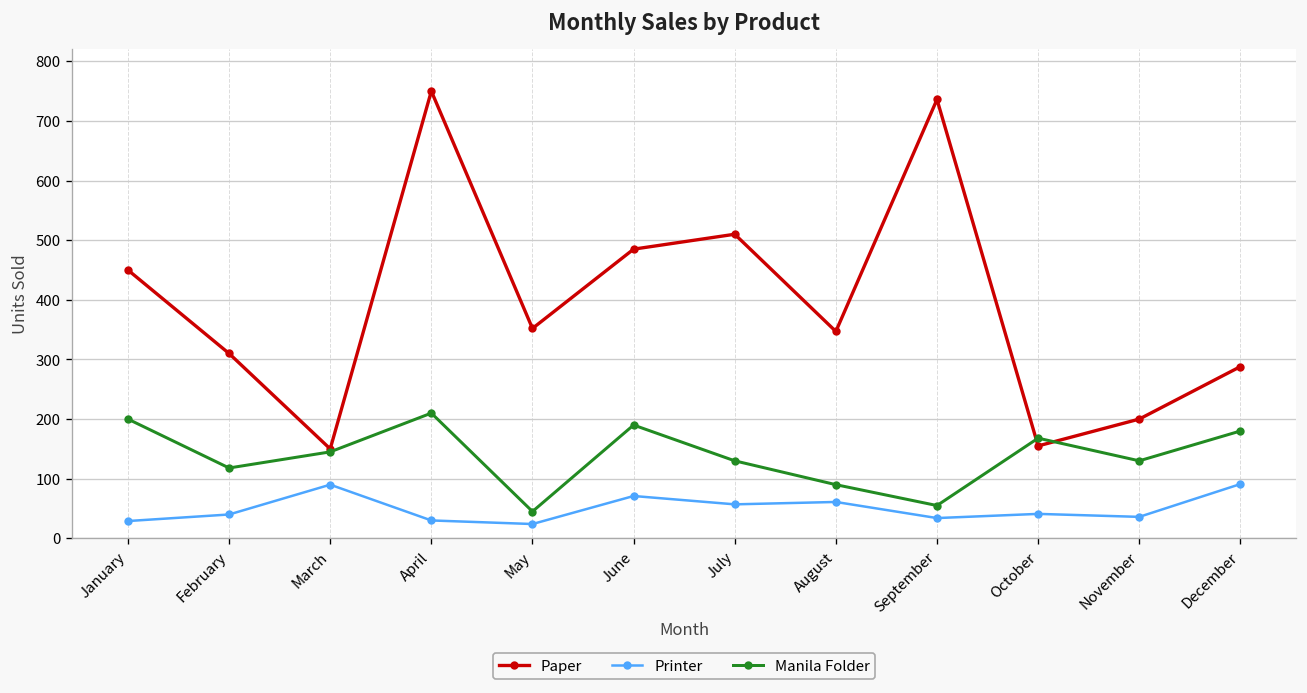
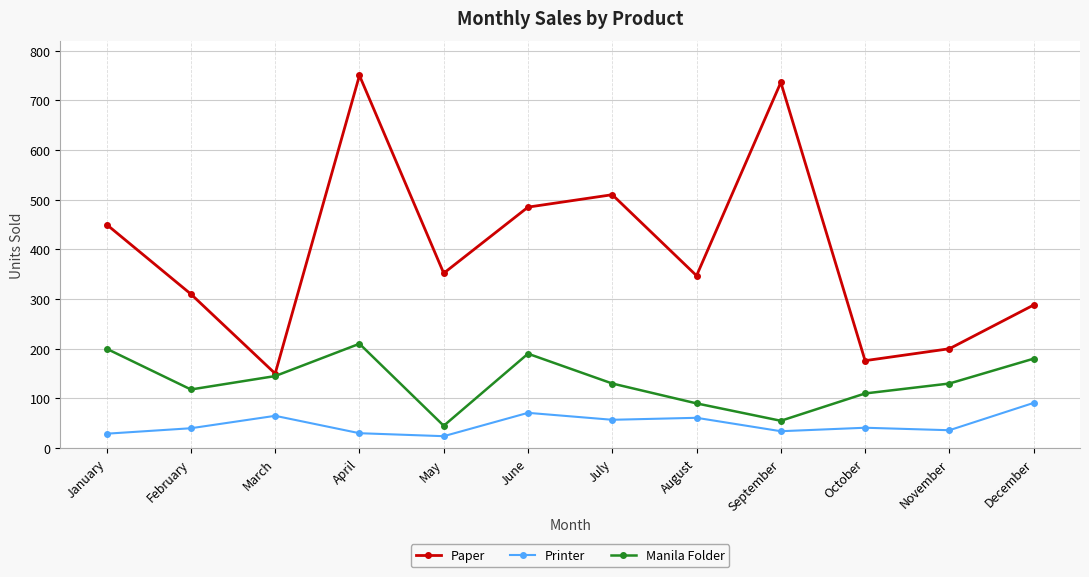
  {
    "Paper": {
      "January": 450,
      "February": 310,
      "April": 750,
      "May": 350,
      "June": 490,
      "July": 510,
      "August": 350,
      "September": 740,
-     "October": 160,
+     "October": 180,
      "November": 200,
      "December": 290
    },
    "Printer": {
      "January": 30,
      "February": 40,
-     "March": 90,
+     "March": 70,
      "April": 30,
      "May": 20,
      "June": 70,
      "July": 60,
      "August": 60,
      "September": 30,
      "October": 40,
      "November": 40,
      "December": 90
    },
    "Manila Folder": {
      "January": 200,
      "February": 120,
      "April": 210,
      "May": 50,
      "June": 190,
      "July": 130,
      "August": 90,
      "September": 60,
-     "October": 170,
+     "October": 110,
      "November": 130,
      "December": 180
    }
  }
